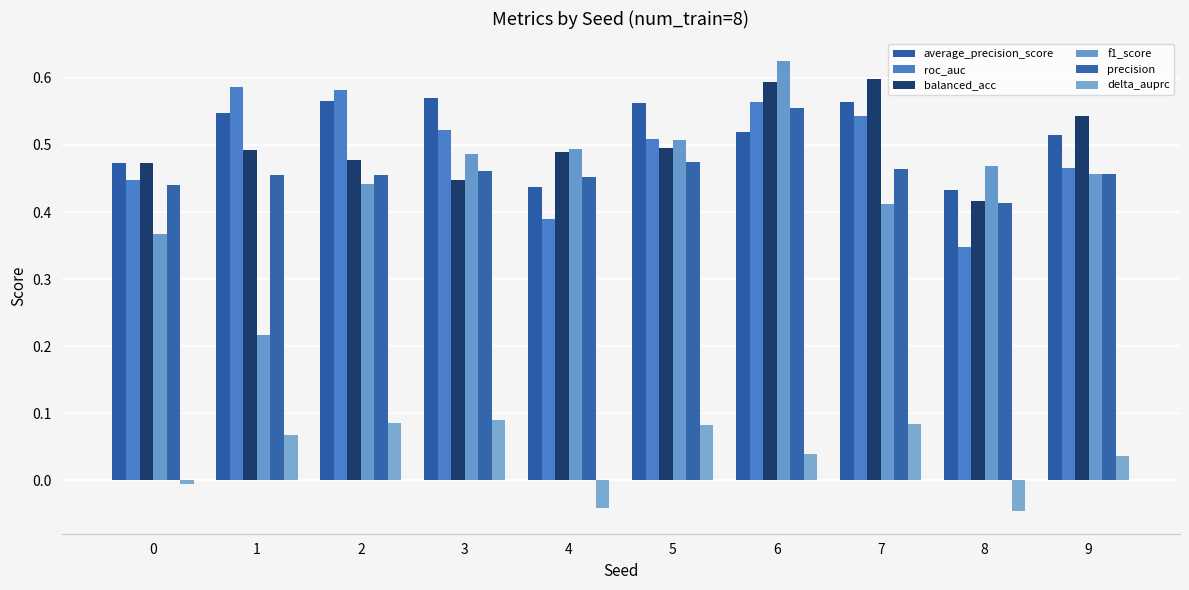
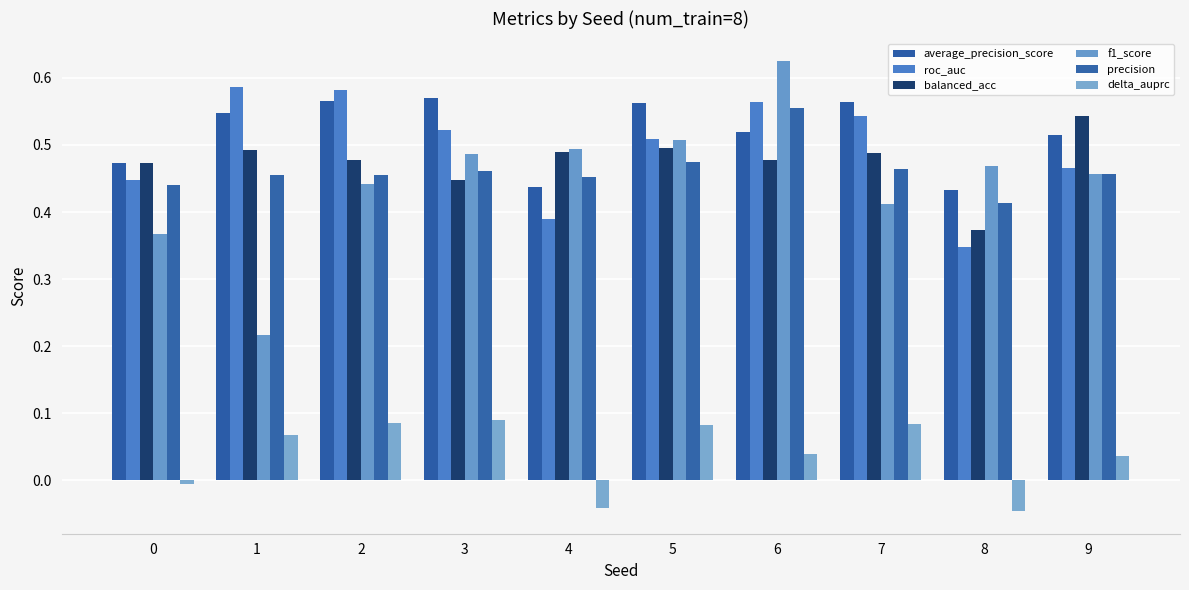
  {
    "balanced_acc": {
      "0": 0.47,
      "1": 0.49,
      "2": 0.48,
      "3": 0.45,
      "4": 0.49,
      "5": 0.50,
-     "6": 0.59,
-     "7": 0.60,
-     "8": 0.42,
+     "6": 0.48,
+     "7": 0.49,
+     "8": 0.37,
      "9": 0.54
    }
  }
